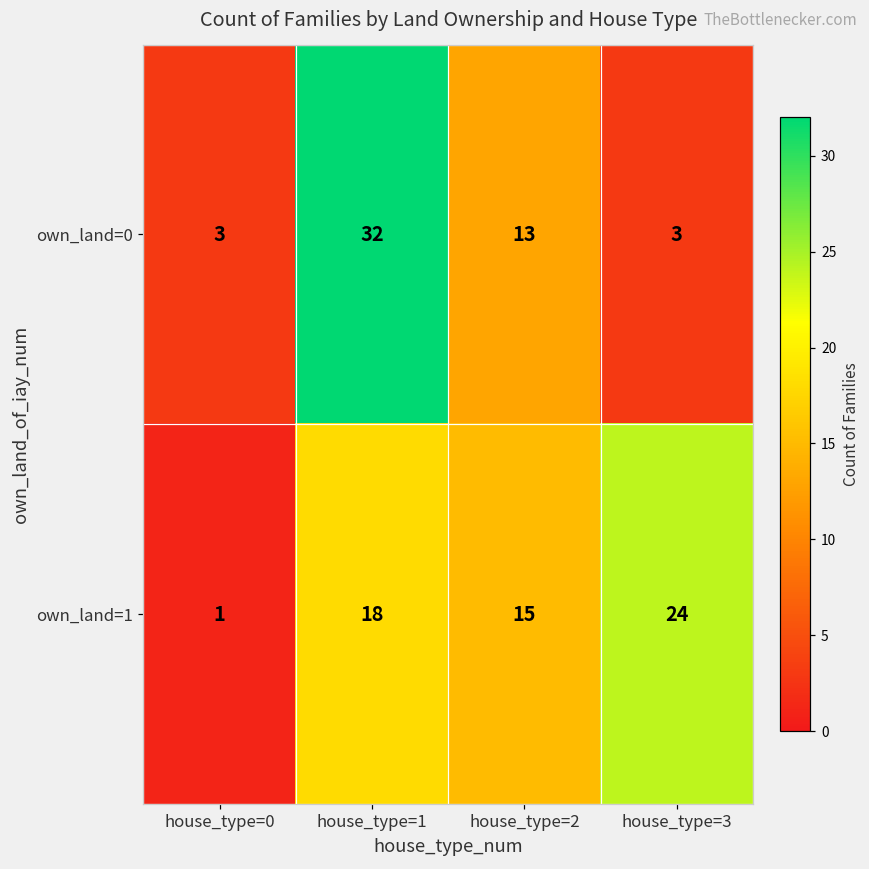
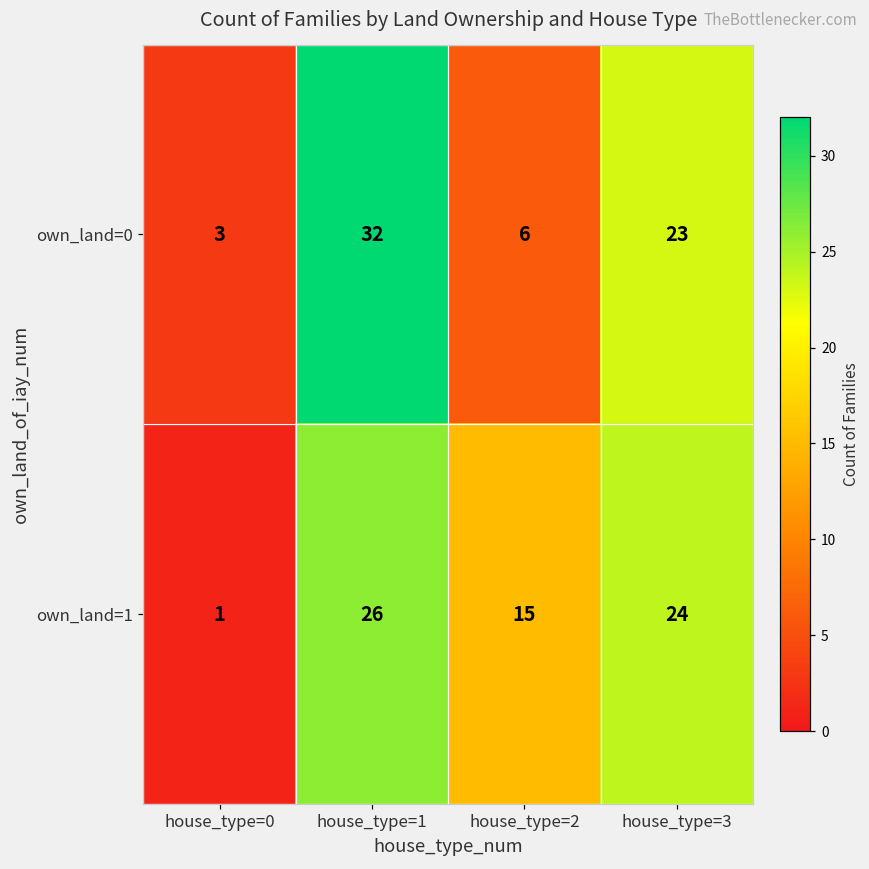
  {
    "own_land=0": {
      "house_type=0": 3,
      "house_type=1": 32,
-     "house_type=2": 13,
-     "house_type=3": 3
+     "house_type=2": 6,
+     "house_type=3": 23
    },
    "own_land=1": {
      "house_type=0": 1,
-     "house_type=1": 18,
+     "house_type=1": 26,
      "house_type=2": 15,
      "house_type=3": 24
    }
  }
